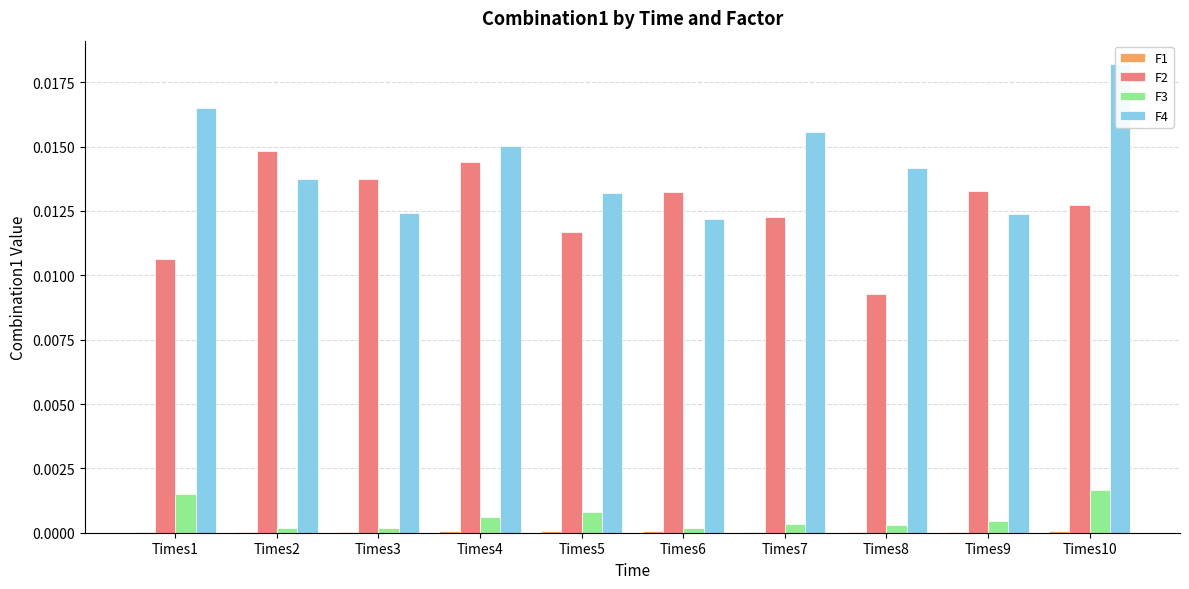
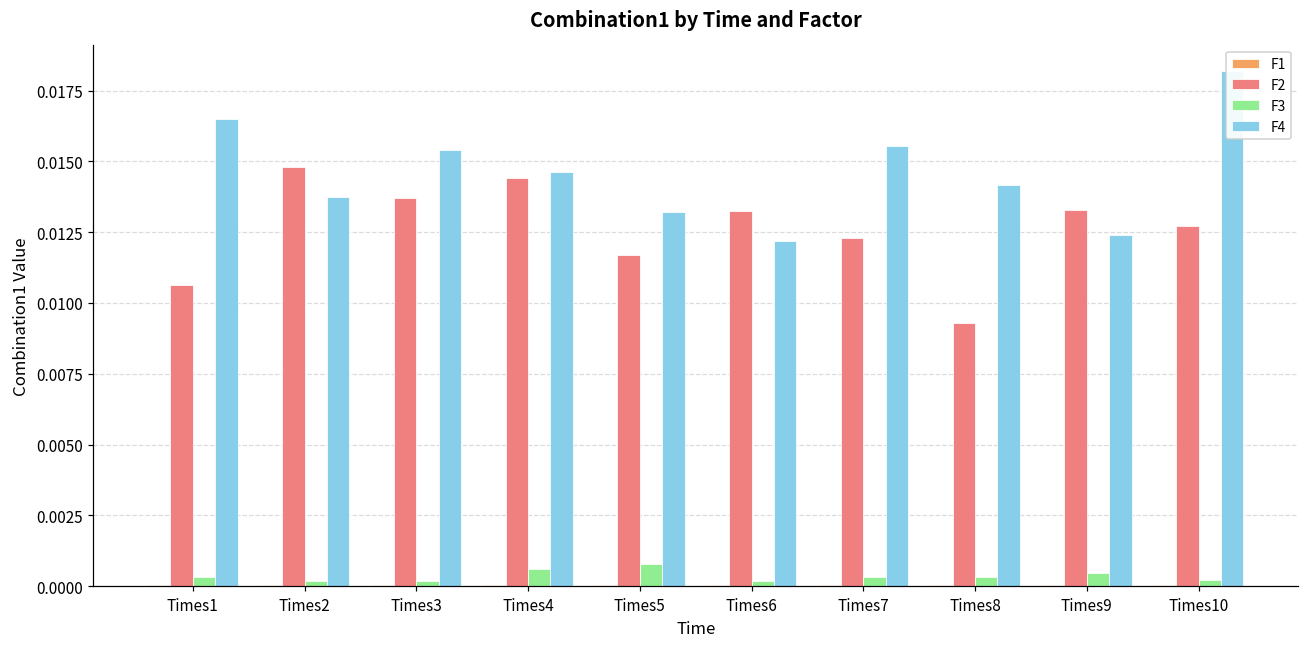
  {
    "F3": {
-     "Times1": 0.0015,
+     "Times1": 0.0003,
      "Times2": 0.0002,
      "Times3": 0.0002,
      "Times4": 0.0006,
      "Times5": 0.0008,
      "Times6": 0.0002,
      "Times7": 0.0003,
      "Times8": 0.0003,
      "Times9": 0.0004,
-     "Times10": 0.0017
+     "Times10": 0.0002
    },
    "F4": {
      "Times1": 0.0165,
      "Times2": 0.0138,
-     "Times3": 0.0124,
-     "Times4": 0.0150,
+     "Times3": 0.0154,
+     "Times4": 0.0146,
      "Times5": 0.0132,
      "Times6": 0.0122,
      "Times7": 0.0156,
      "Times8": 0.0142,
      "Times9": 0.0124
    }
  }
